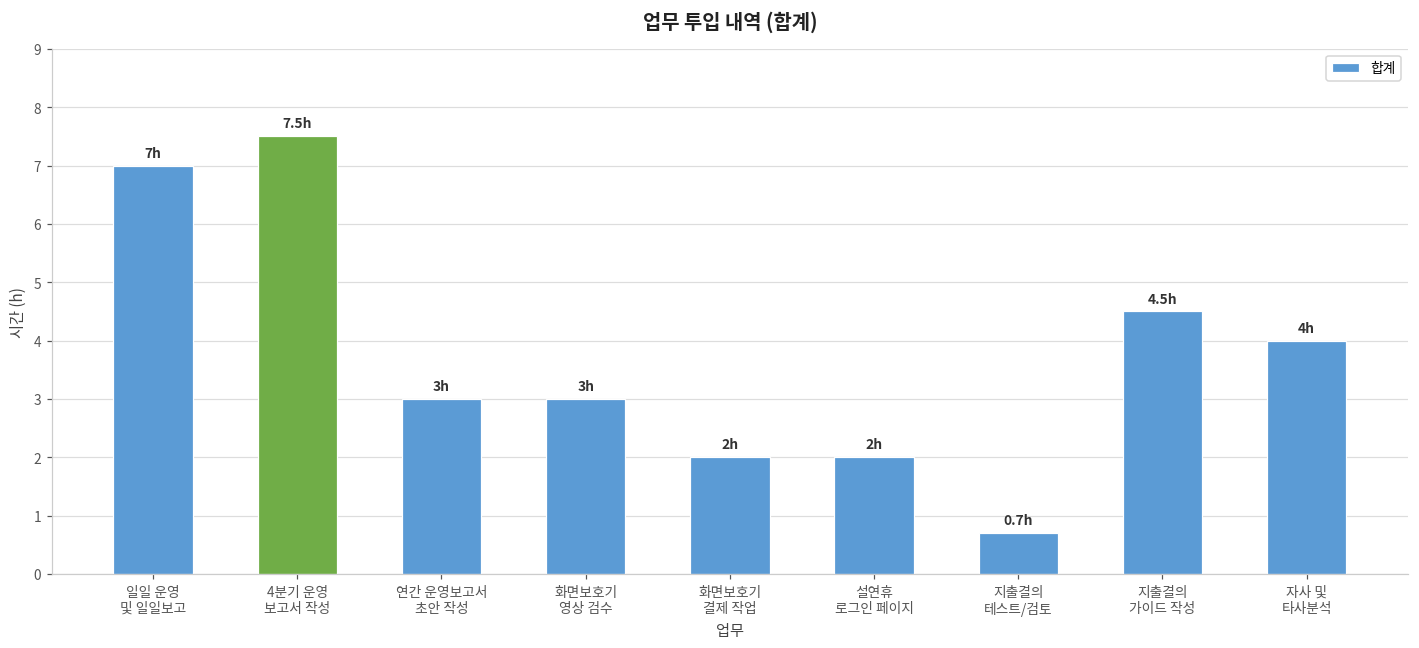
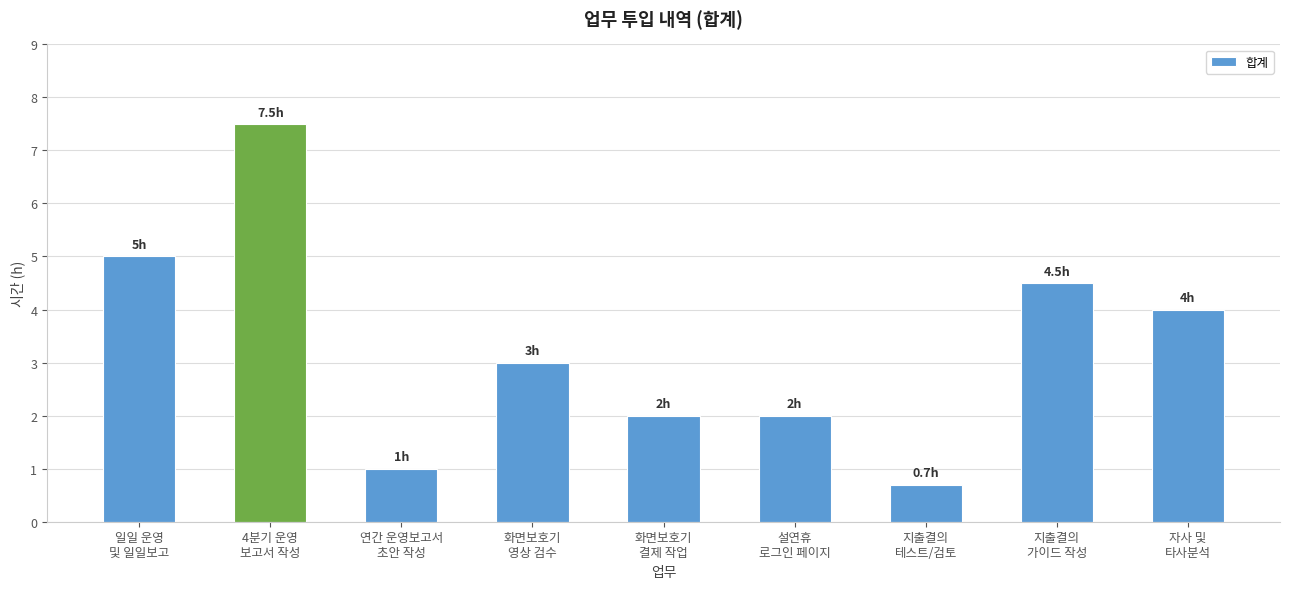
  {
-   "일일 운영 및 일일보고": "7h",
+   "일일 운영 및 일일보고": "5h",
    "4분기 운영 보고서 작성": "7.5h",
-   "연간 운영보고서 초안 작성": "3h",
+   "연간 운영보고서 초안 작성": "1h",
    "화면보호기 영상 검수": "3h",
    "화면보호기 결제 작업": "2h",
    "설연휴 로그인 페이지": "2h",
    "지출결의 테스트/검토": "0.7h",
    "지출결의 가이드 작성": "4.5h",
    "자사 및 타사분석": "4h"
  }
